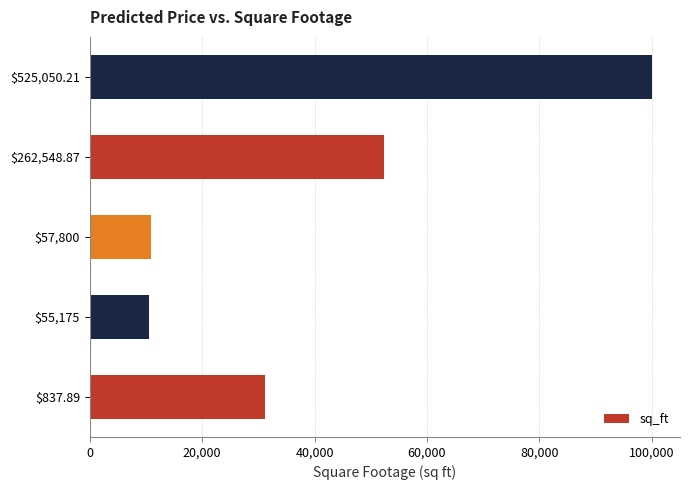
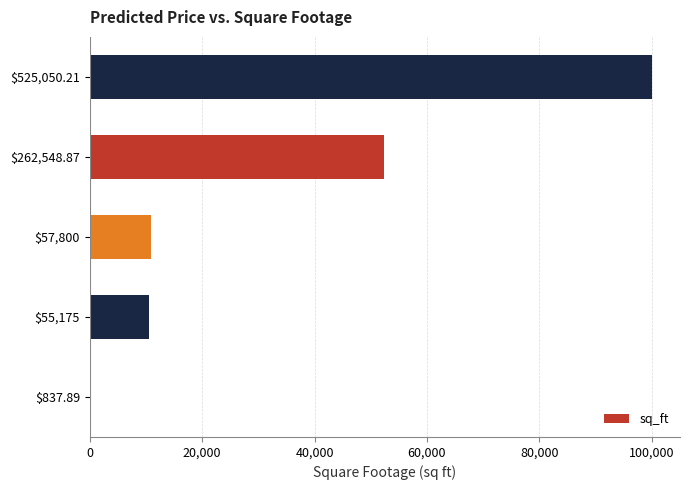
  {
    "$525,050.21": "100,000",
    "$262,548.87": "52,000",
    "$57,800": "11,000",
    "$55,175": "11,000",
-   "$837.89": "31,000"
+   "$837.89": "0"
  }
